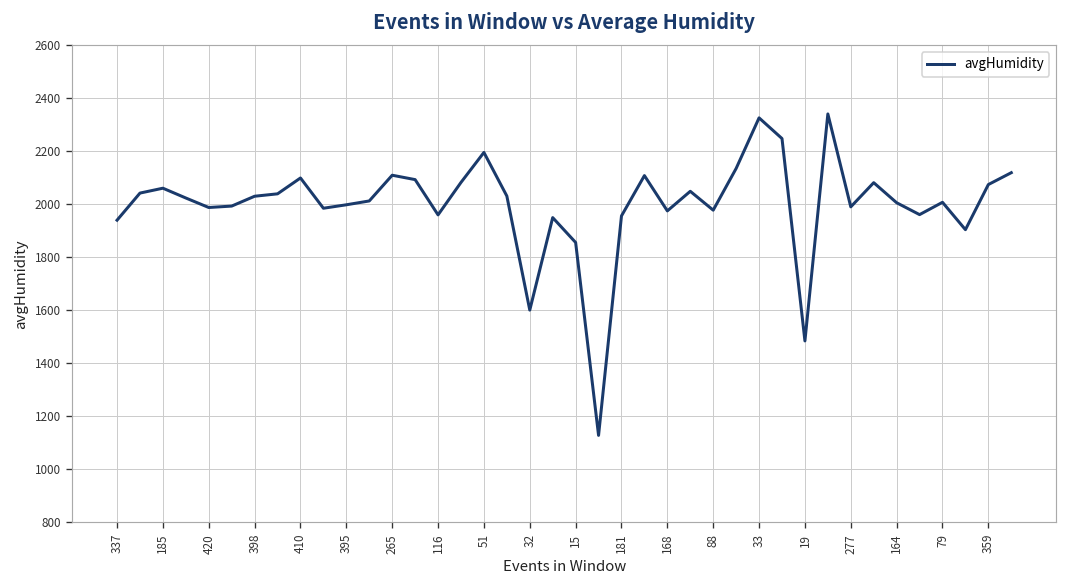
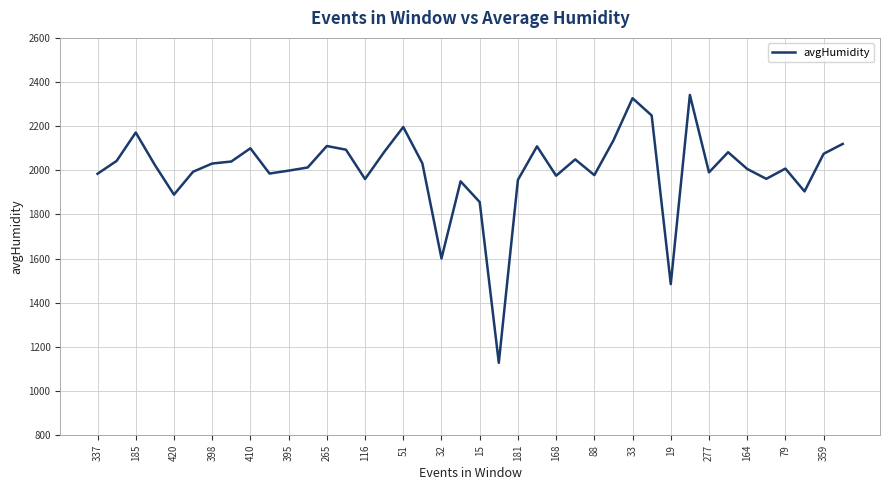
  {
-   "337": 1940,
-   "185": 2060,
-   "420": 1990,
+   "337": 1980,
+   "185": 2170,
+   "420": 1890,
    "398": 2030,
    "410": 2100,
    "395": 2000,
    "265": 2110,
    "116": 1960,
    "51": 2200,
    "32": 1600,
    "181": 1960,
    "168": 1980,
    "88": 1980,
    "277": 1990,
    "164": 2010,
    "79": 2010,
    "359": 2070
  }
